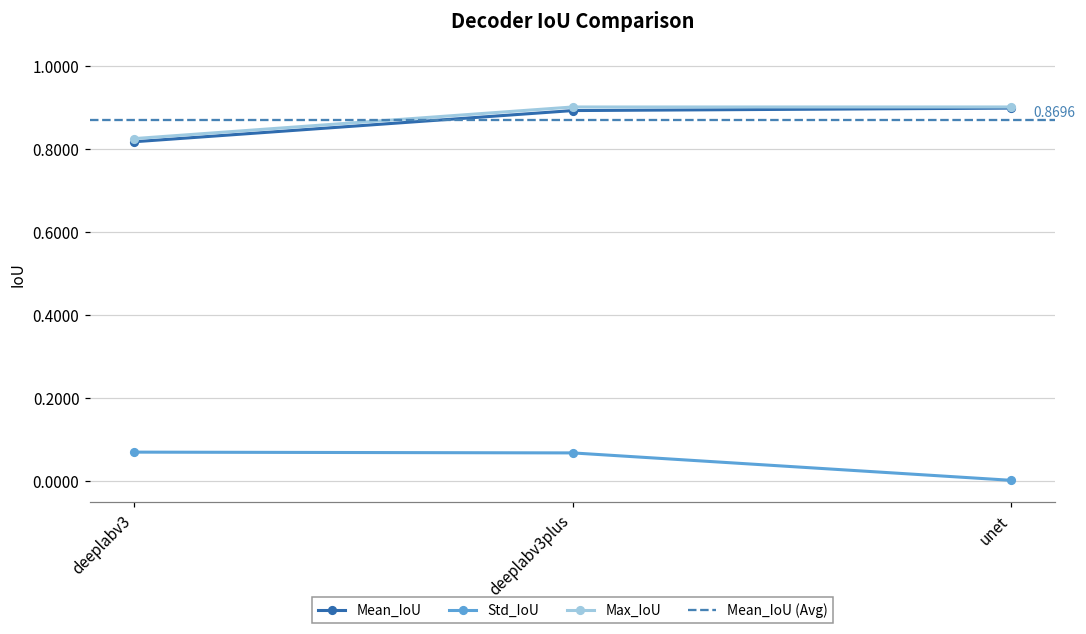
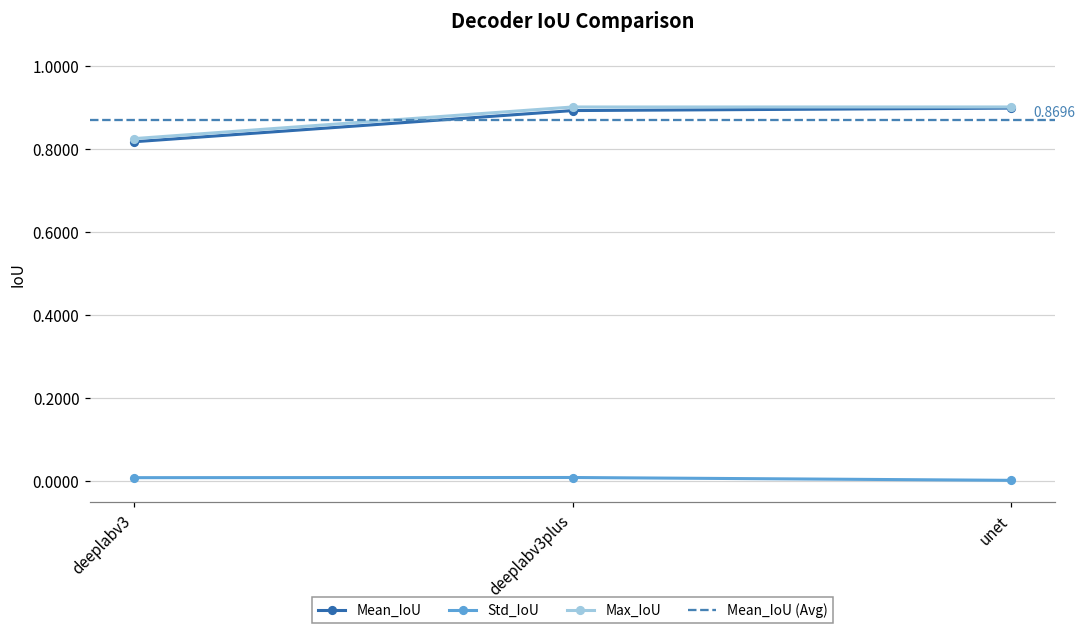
  {
    "Mean_IoU": {
      "deeplabv3": 0.82,
      "deeplabv3plus": 0.89
    },
    "Std_IoU": {
-     "deeplabv3": 0.07,
-     "deeplabv3plus": 0.07,
+     "deeplabv3": 0.01,
+     "deeplabv3plus": 0.01,
      "unet": 0.00
    },
    "Max_IoU": {
      "deeplabv3": 0.83,
      "deeplabv3plus": 0.90
    }
  }
